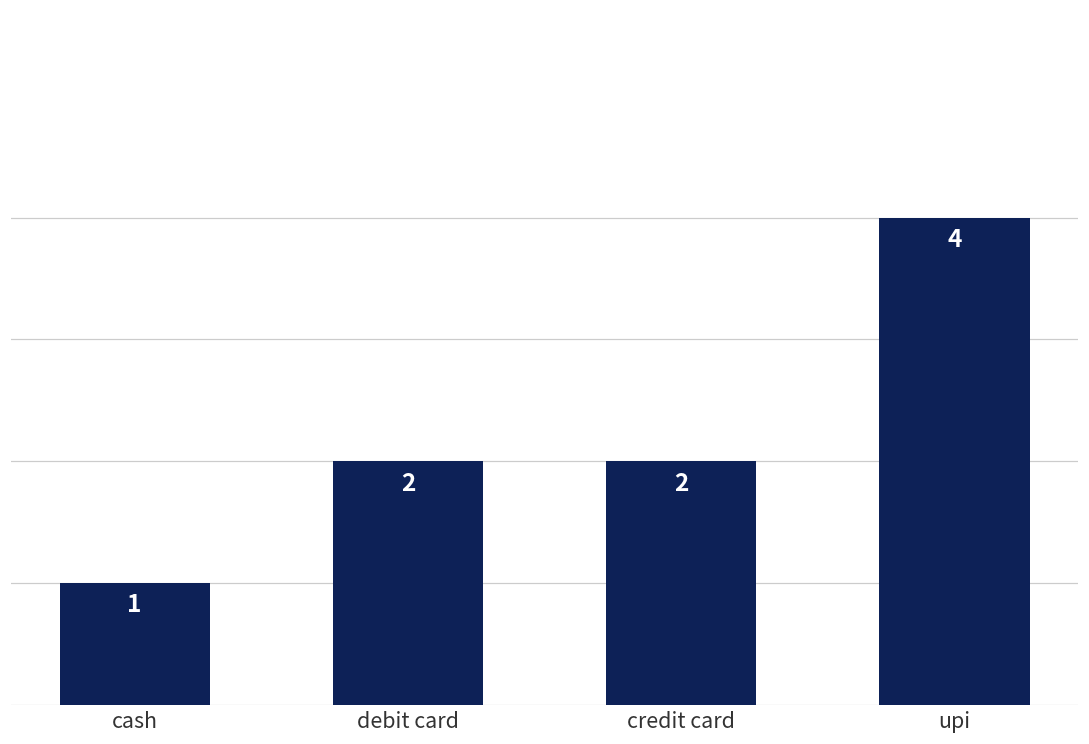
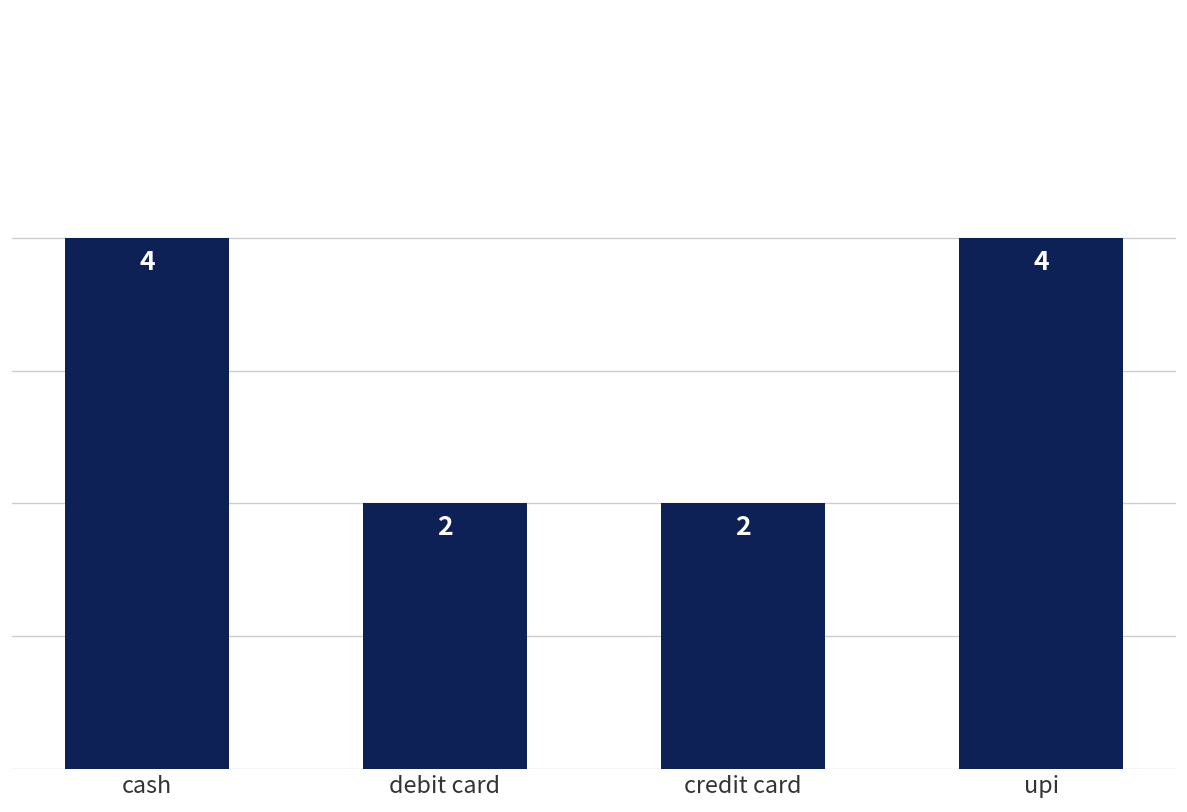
  {
-   "cash": 1,
+   "cash": 4,
    "debit card": 2,
    "credit card": 2,
    "upi": 4
  }
